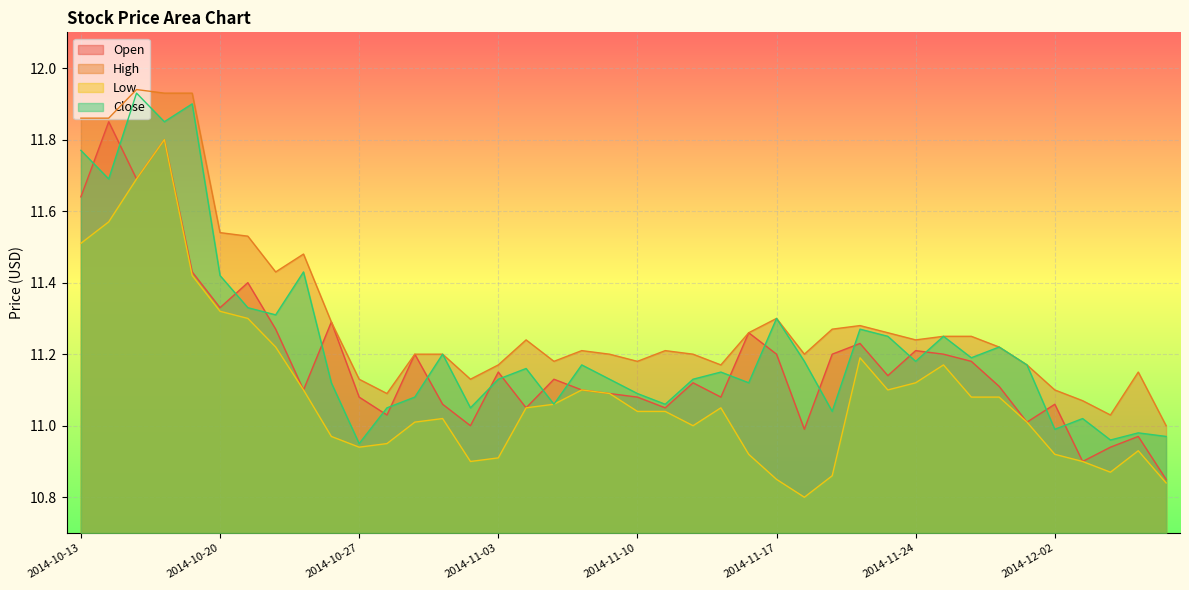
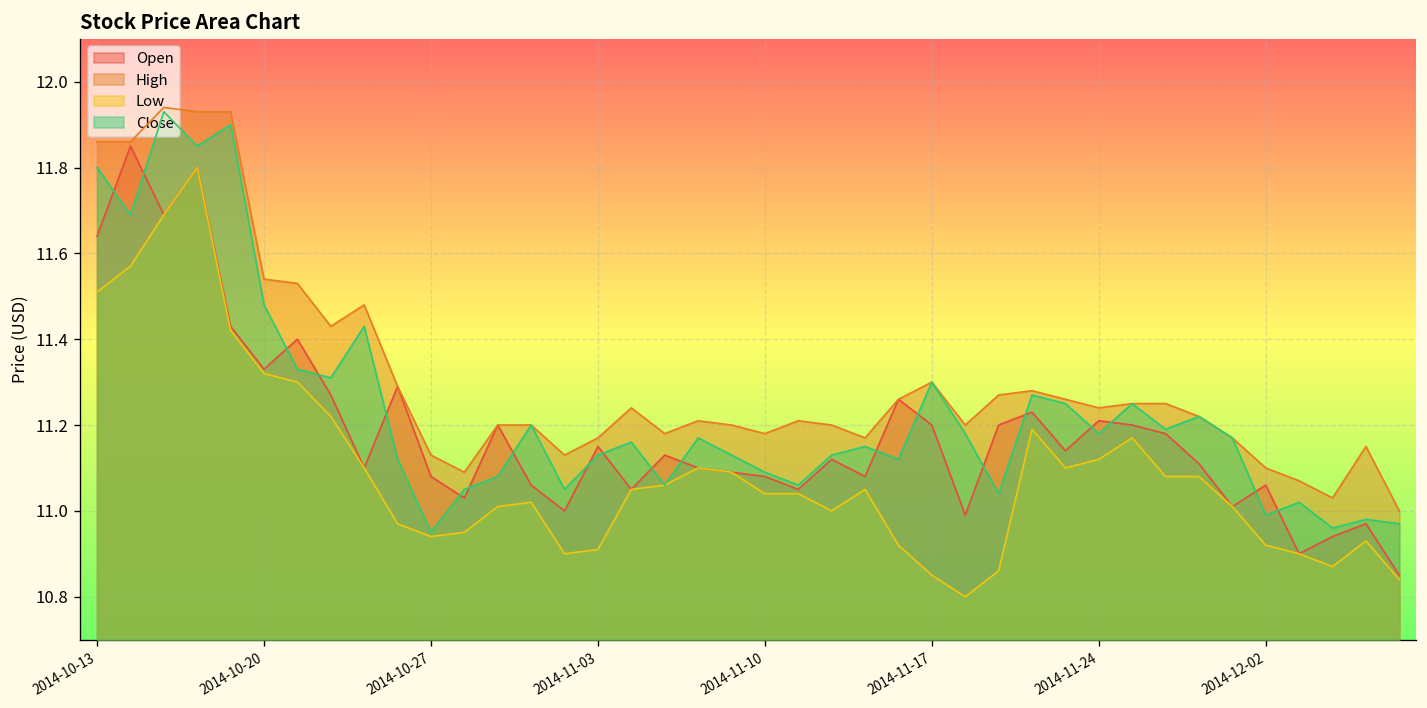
  {
    "Close": {
-     "2014-10-13": 11.77,
-     "2014-10-20": 11.42,
+     "2014-10-13": 11.80,
+     "2014-10-20": 11.48,
      "2014-10-27": 10.95,
      "2014-11-03": 11.13,
      "2014-11-10": 11.09,
      "2014-11-24": 11.18,
      "2014-12-02": 10.99
    }
  }
